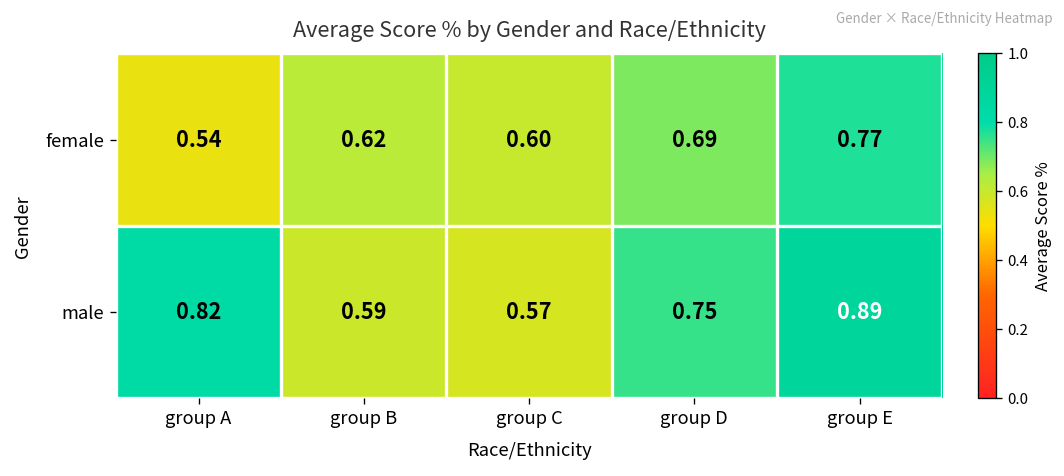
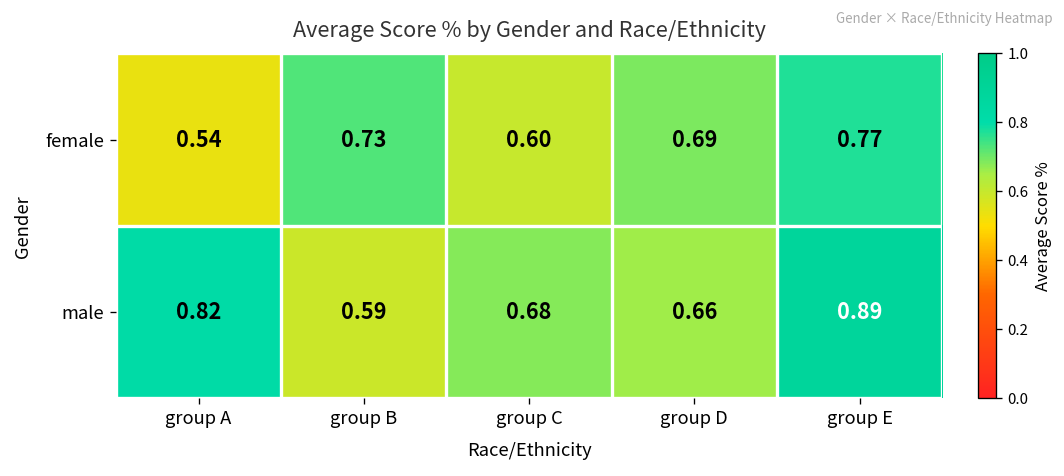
  {
    "female": {
      "group A": 0.54,
-     "group B": 0.62,
+     "group B": 0.73,
      "group C": 0.60,
      "group D": 0.69,
      "group E": 0.77
    },
    "male": {
      "group A": 0.82,
      "group B": 0.59,
-     "group C": 0.57,
-     "group D": 0.75,
+     "group C": 0.68,
+     "group D": 0.66,
      "group E": 0.89
    }
  }
